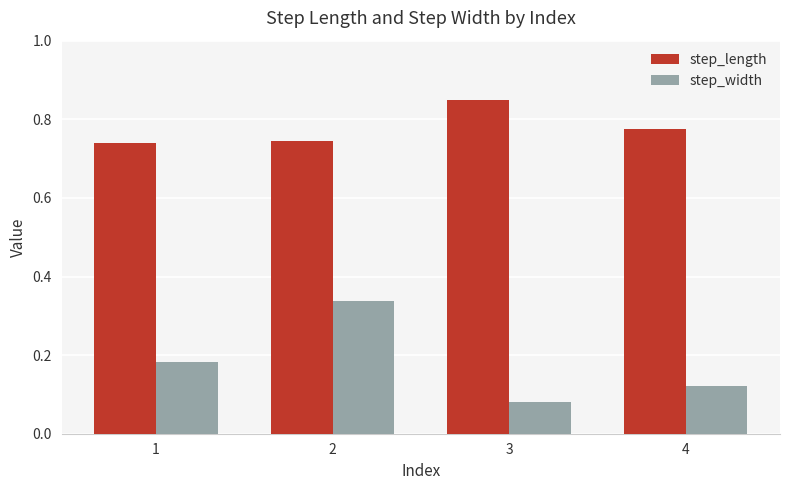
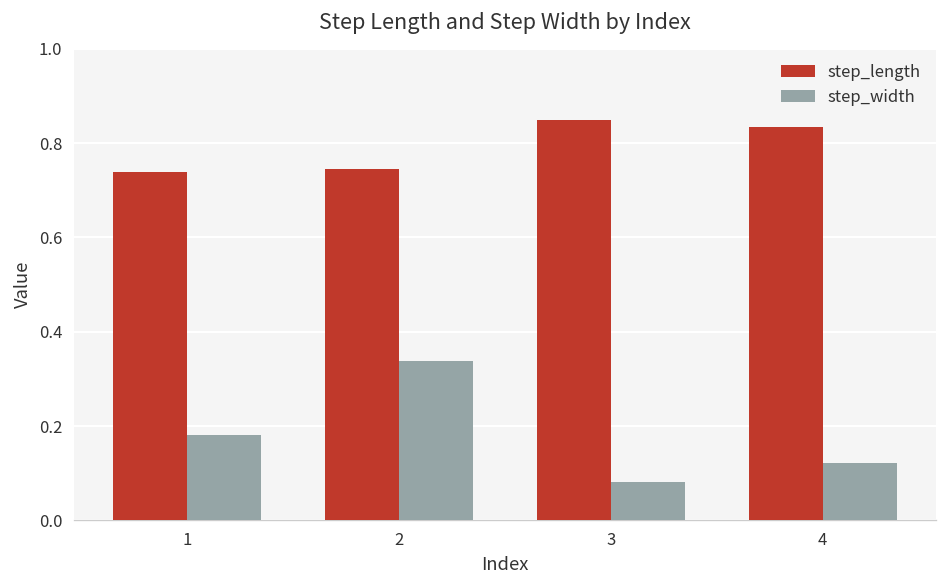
  {
    "step_length": {
      "1": 0.74,
      "2": 0.75,
      "3": 0.85,
-     "4": 0.77
+     "4": 0.83
    },
    "step_width": {
      "1": 0.18,
      "2": 0.34,
      "3": 0.08,
      "4": 0.12
    }
  }
